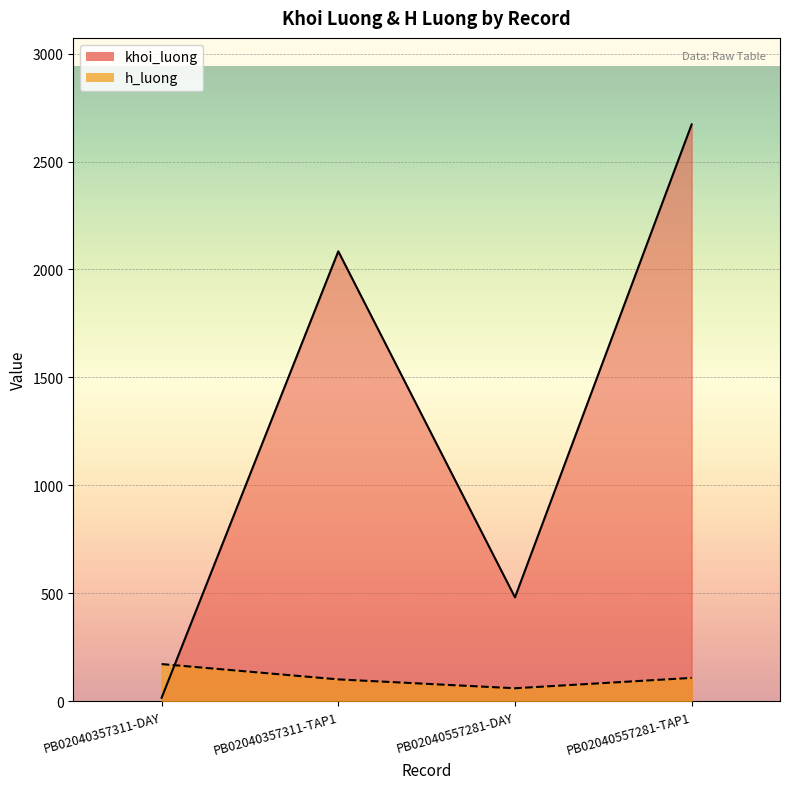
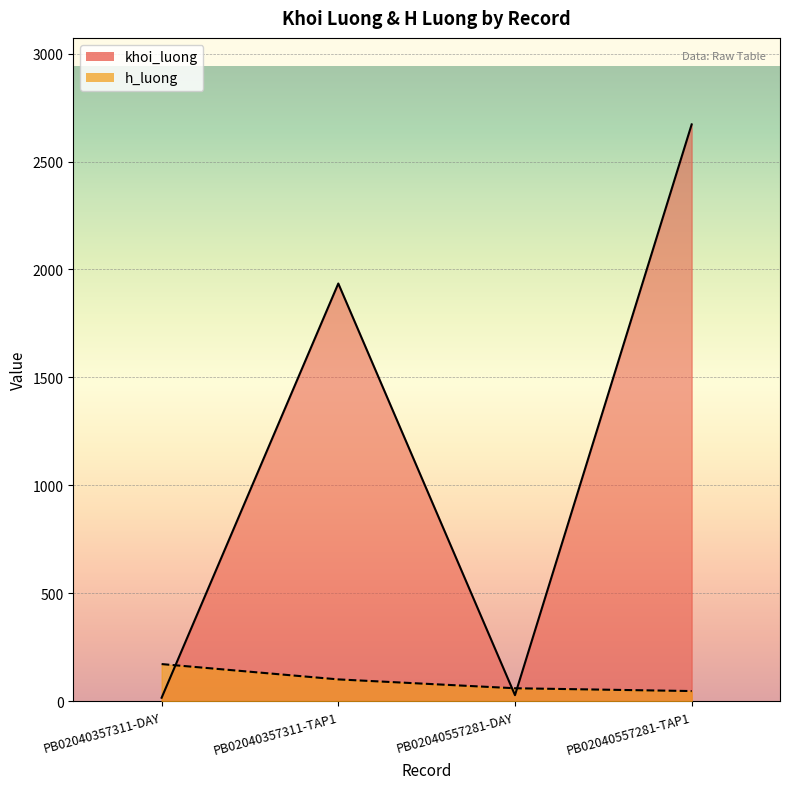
  {
    "khoi_luong": {
      "PB02040357311-DAY": 20,
-     "PB02040357311-TAP1": 2080,
-     "PB02040557281-DAY": 480,
+     "PB02040357311-TAP1": 1940,
+     "PB02040557281-DAY": 30,
      "PB02040557281-TAP1": 2670
    },
    "h_luong": {
      "PB02040357311-DAY": 170,
      "PB02040357311-TAP1": 100,
      "PB02040557281-DAY": 60,
-     "PB02040557281-TAP1": 110
+     "PB02040557281-TAP1": 50
    }
  }
